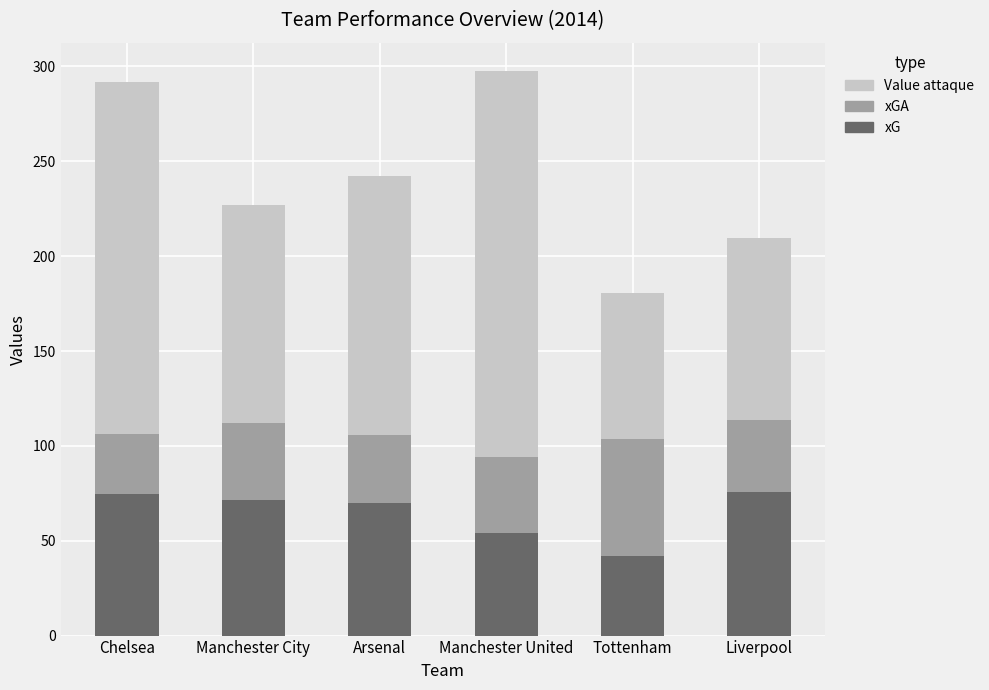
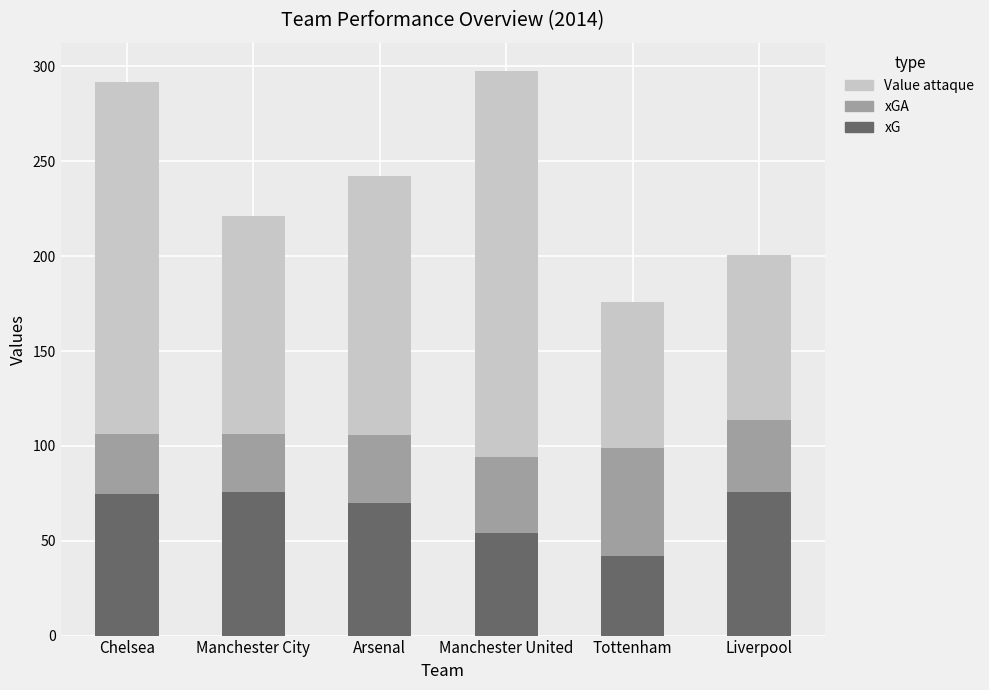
  {
    "xG": {
      "Chelsea": 75,
-     "Manchester City": 71,
+     "Manchester City": 76,
      "Arsenal": 70,
      "Manchester United": 54,
      "Tottenham": 42,
      "Liverpool": 76
    },
    "xGA": {
      "Chelsea": 32,
-     "Manchester City": 41,
+     "Manchester City": 30,
      "Arsenal": 36,
      "Manchester United": 40,
-     "Tottenham": 62,
+     "Tottenham": 57,
      "Liverpool": 38
    },
    "Value attaque": {
      "Chelsea": 185,
      "Manchester City": 115,
      "Arsenal": 137,
      "Manchester United": 204,
      "Tottenham": 77,
-     "Liverpool": 96
+     "Liverpool": 87
    }
  }
